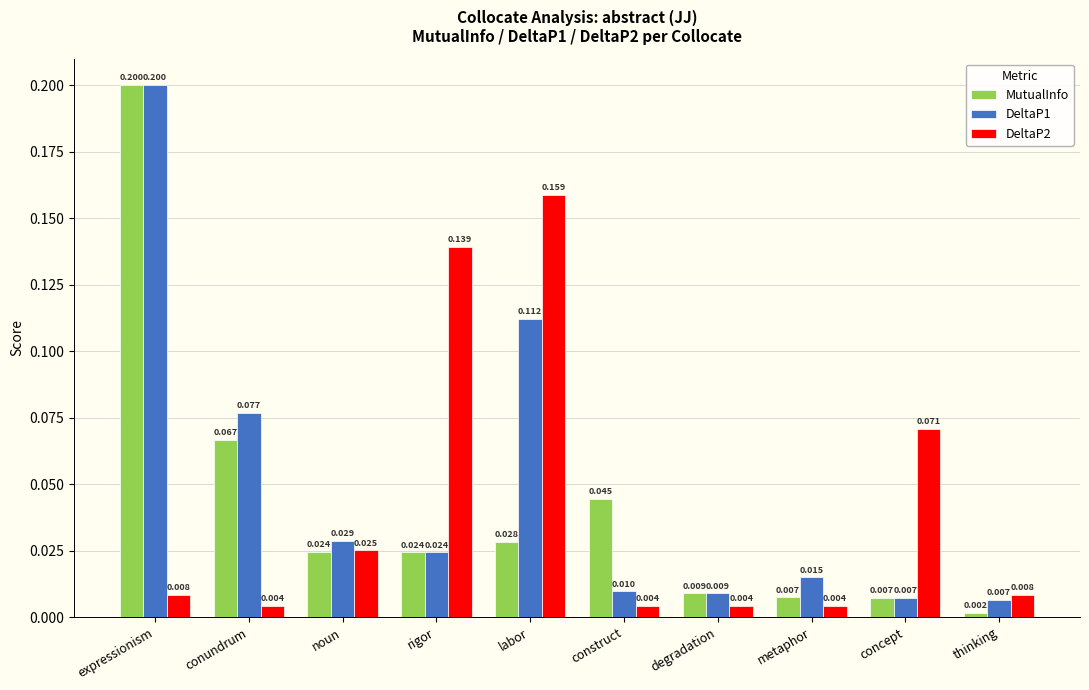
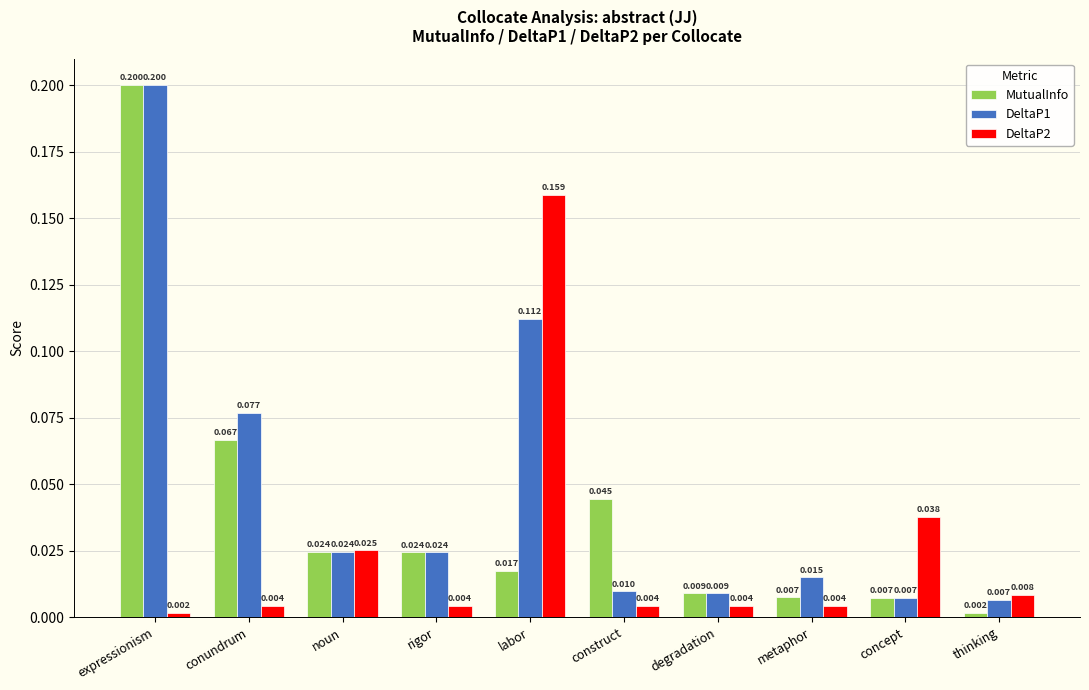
  {
    "MutualInfo": {
      "expressionism": 0.200,
      "conundrum": 0.067,
      "noun": 0.024,
      "rigor": 0.024,
-     "labor": 0.028,
+     "labor": 0.017,
      "construct": 0.045,
      "degradation": 0.009,
      "metaphor": 0.007,
      "concept": 0.007,
      "thinking": 0.002
    },
    "DeltaP1": {
      "expressionism": 0.200,
      "conundrum": 0.077,
-     "noun": 0.029,
+     "noun": 0.024,
      "rigor": 0.024,
      "labor": 0.112,
      "construct": 0.010,
      "degradation": 0.009,
      "metaphor": 0.015,
      "concept": 0.007,
      "thinking": 0.007
    },
    "DeltaP2": {
-     "expressionism": 0.008,
+     "expressionism": 0.002,
      "conundrum": 0.004,
      "noun": 0.025,
-     "rigor": 0.139,
+     "rigor": 0.004,
      "labor": 0.159,
      "construct": 0.004,
      "degradation": 0.004,
      "metaphor": 0.004,
-     "concept": 0.071,
+     "concept": 0.038,
      "thinking": 0.008
    }
  }
